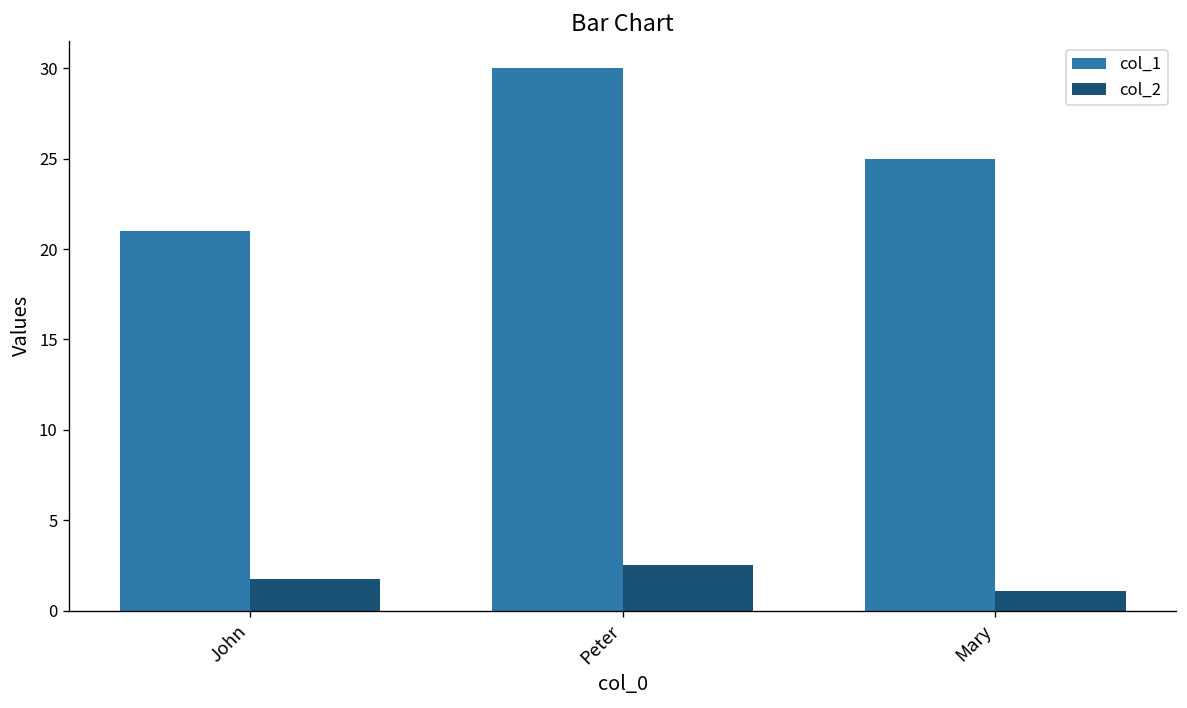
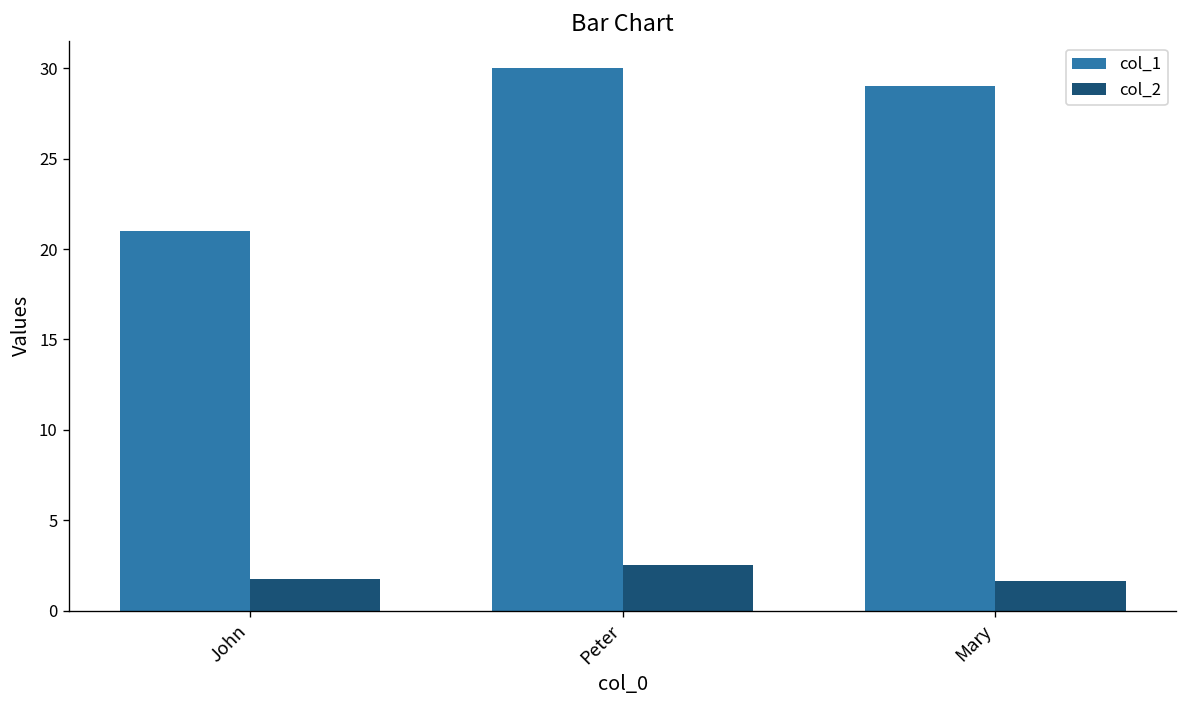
  {
    "col_1": {
      "John": 21,
      "Peter": 30,
-     "Mary": 25
+     "Mary": 29
    },
    "col_2": {
      "John": 1.8,
      "Peter": 2.5,
-     "Mary": 1.1
+     "Mary": 1.7
    }
  }
